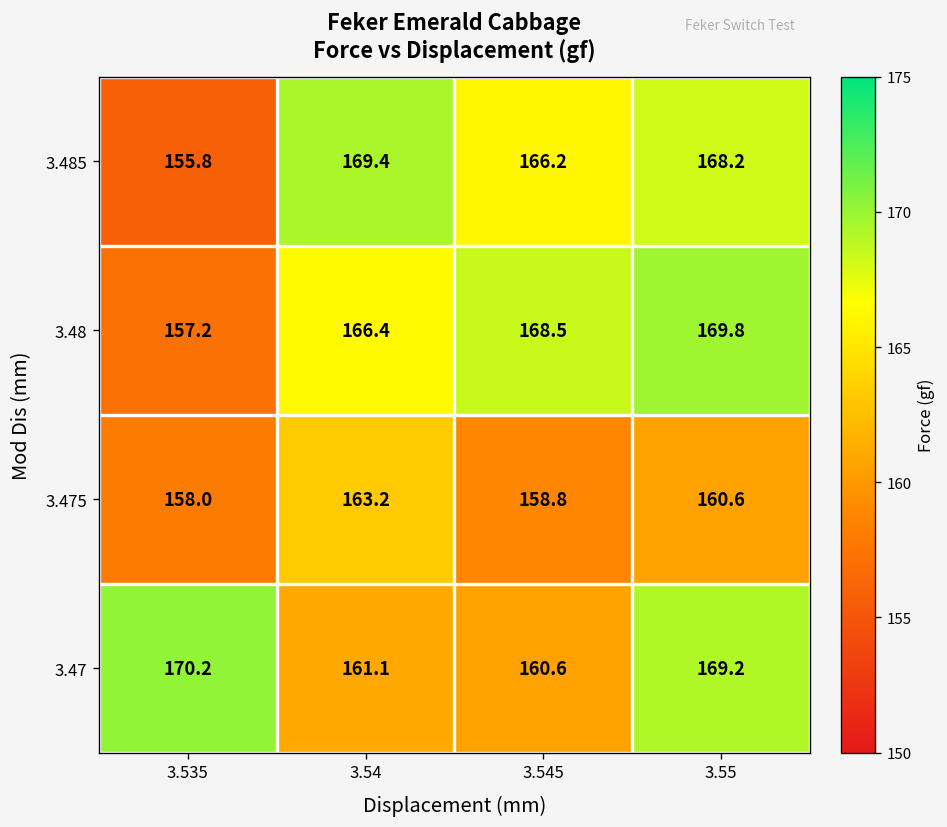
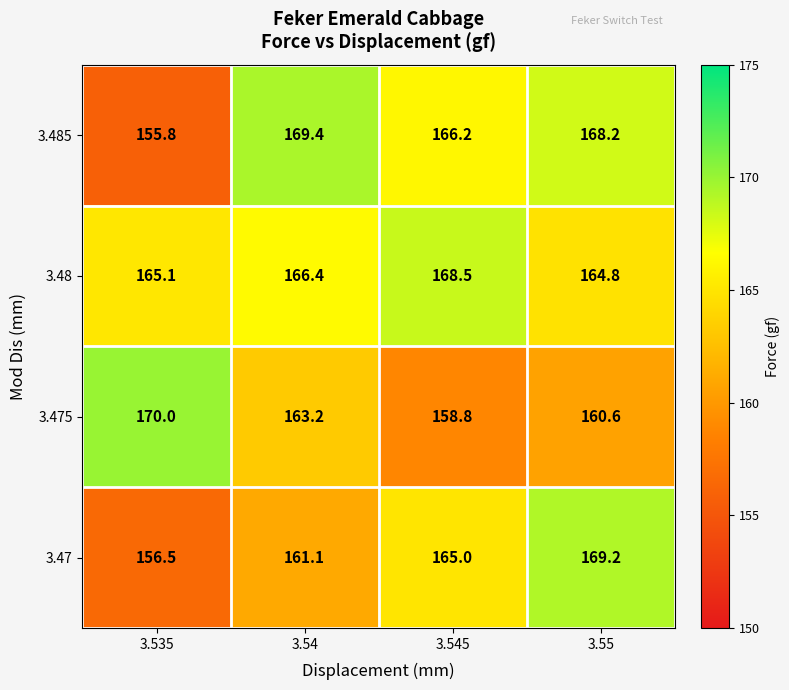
  {
    "3.485": {
      "3.535": 155.8,
      "3.54": 169.4,
      "3.545": 166.2,
      "3.55": 168.2
    },
    "3.48": {
-     "3.535": 157.2,
+     "3.535": 165.1,
      "3.54": 166.4,
      "3.545": 168.5,
-     "3.55": 169.8
+     "3.55": 164.8
    },
    "3.475": {
-     "3.535": 158.0,
+     "3.535": 170.0,
      "3.54": 163.2,
      "3.545": 158.8,
      "3.55": 160.6
    },
    "3.47": {
-     "3.535": 170.2,
+     "3.535": 156.5,
      "3.54": 161.1,
-     "3.545": 160.6,
+     "3.545": 165.0,
      "3.55": 169.2
    }
  }
